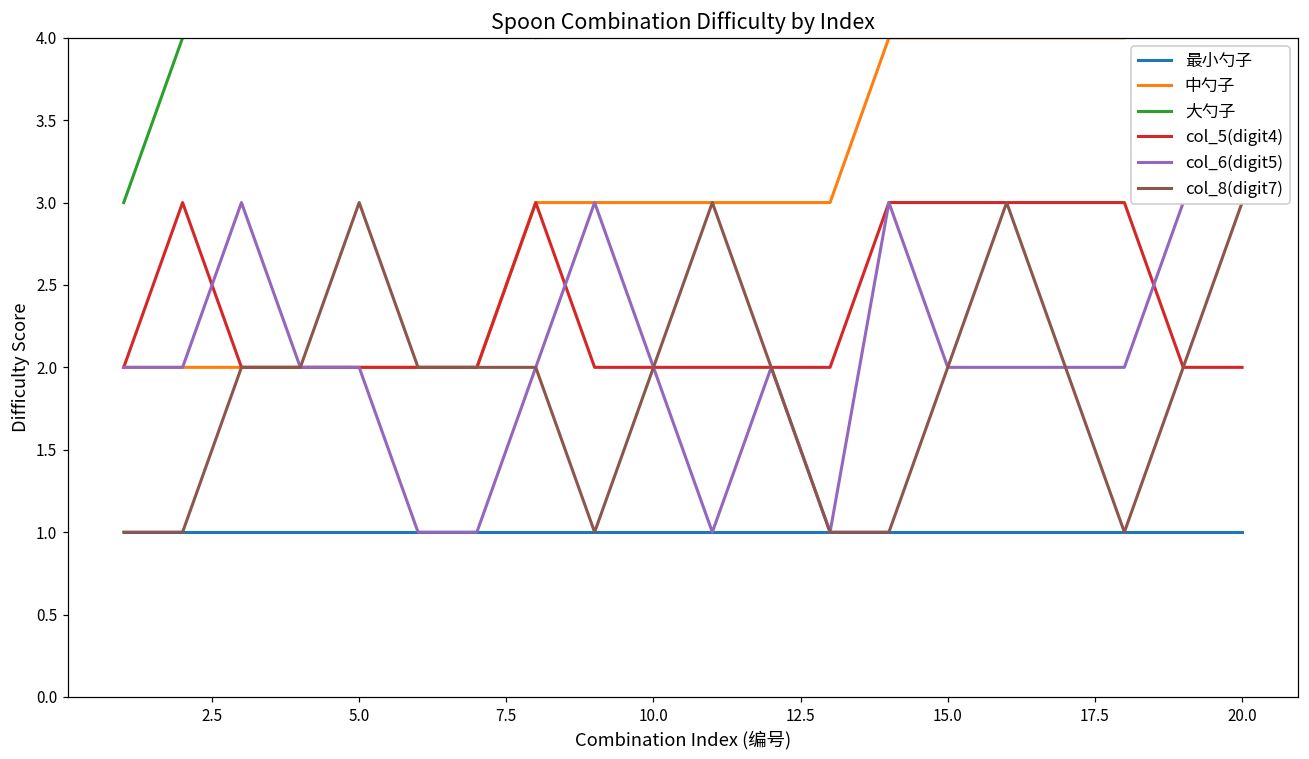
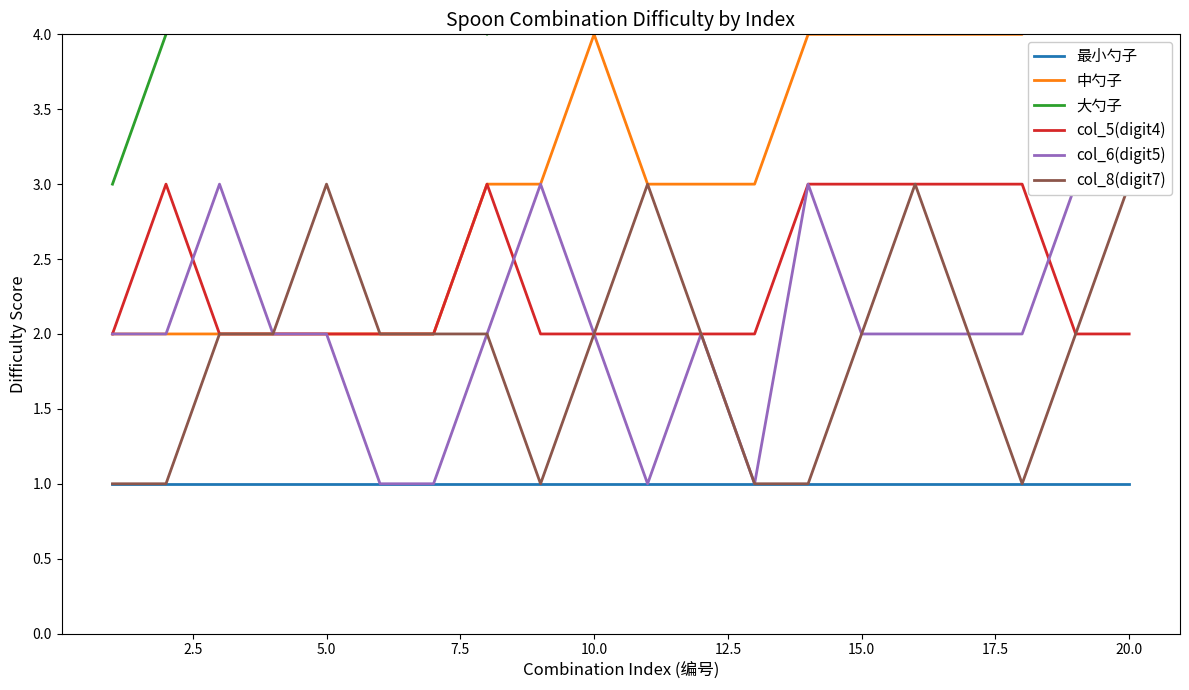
  {
    "最小勺子": {
      "5.0": 1,
      "10.0": 1,
      "15.0": 1,
      "20.0": 1
    },
    "中勺子": {
-     "10.0": 3,
+     "10.0": 4,
      "15.0": 4
    },
    "col_5(digit4)": {
      "15.0": 3,
      "20.0": 2
    },
    "col_8(digit7)": {
      "5.0": 3
    }
  }
